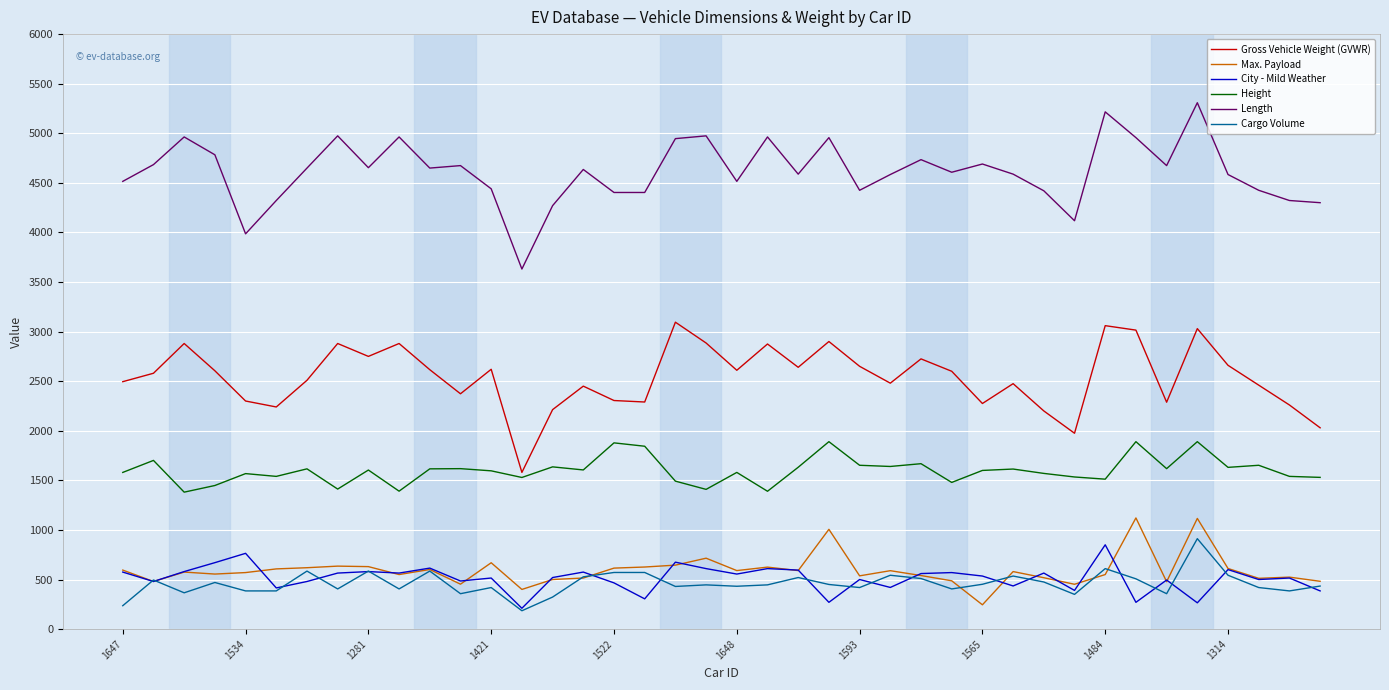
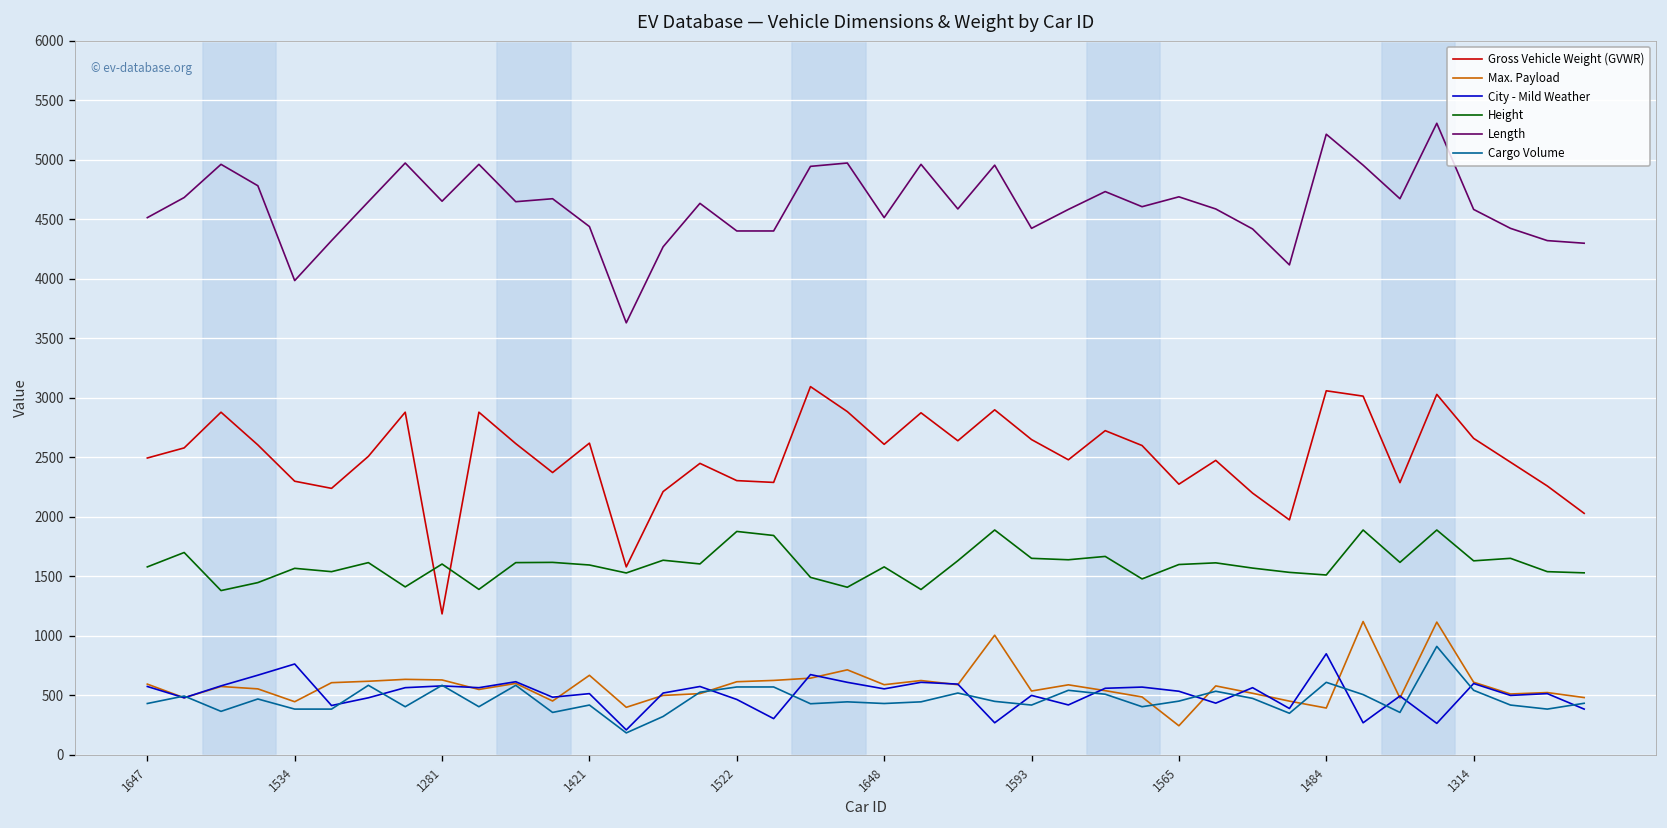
  {
    "Gross Vehicle Weight (GVWR)": {
      "1647": 2500,
      "1534": 2300,
-     "1281": 2800,
+     "1281": 1200,
      "1421": 2600,
      "1522": 2300,
      "1648": 2600,
      "1593": 2700,
      "1565": 2300,
      "1484": 3100,
      "1314": 2700
    },
    "Max. Payload": {
-     "1534": 600,
+     "1534": 400,
      "1281": 600,
      "1421": 700,
      "1522": 600,
      "1648": 600,
      "1593": 500,
      "1565": 200,
-     "1484": 600
+     "1484": 400
    },
    "City - Mild Weather": {
      "1534": 800,
      "1421": 500,
      "1522": 500,
      "1648": 600,
      "1593": 500,
      "1565": 500,
      "1484": 900
    },
    "Height": {
      "1647": 1600,
      "1534": 1600,
      "1281": 1600,
      "1421": 1600,
      "1522": 1900,
      "1648": 1600,
      "1593": 1700,
      "1565": 1600,
      "1484": 1500,
      "1314": 1600
    },
    "Length": {
      "1647": 4500,
      "1534": 4000,
      "1281": 4700,
      "1421": 4400,
      "1522": 4400,
      "1648": 4500,
      "1593": 4400,
      "1565": 4700,
      "1484": 5200,
      "1314": 4600
    },
    "Cargo Volume": {
-     "1647": 200,
+     "1647": 400,
      "1534": 400,
      "1421": 400,
      "1522": 600,
      "1648": 400,
      "1593": 400,
      "1565": 500,
      "1484": 600,
      "1314": 500
    }
  }
